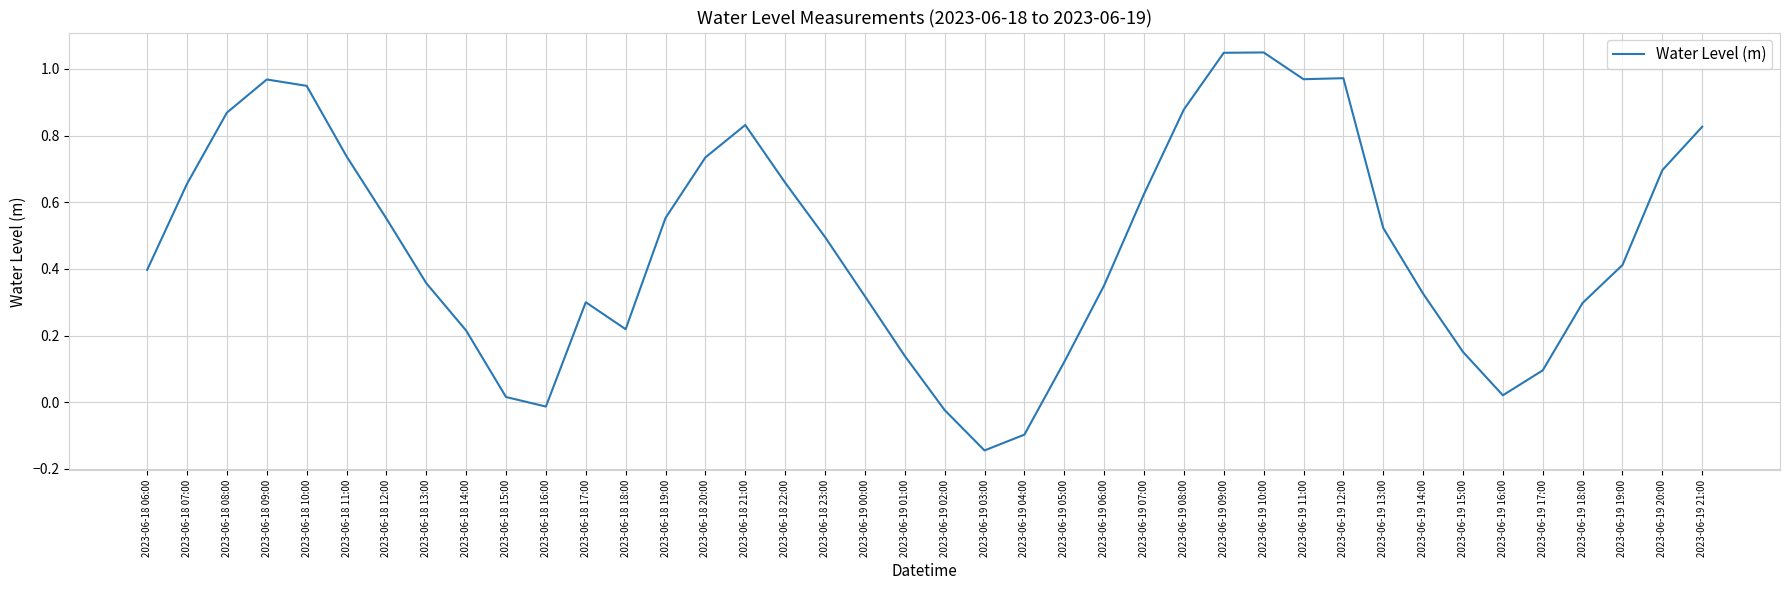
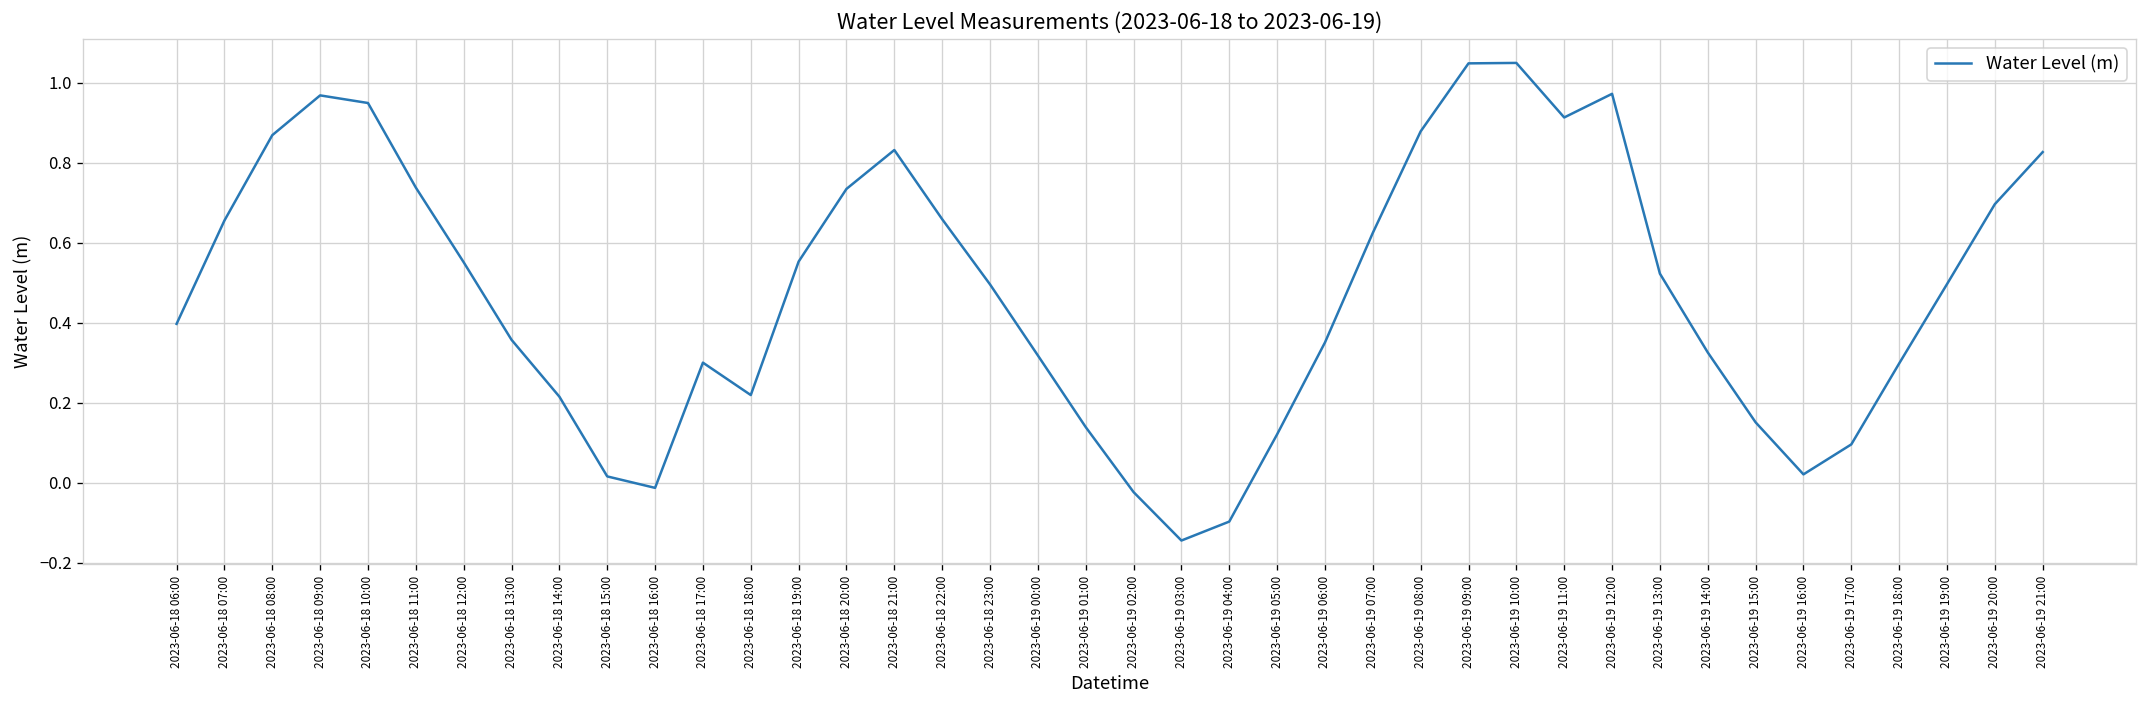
  {
    "2023-06-18 06:00": 0.40,
    "2023-06-18 07:00": 0.66,
    "2023-06-18 08:00": 0.87,
    "2023-06-18 09:00": 0.97,
    "2023-06-18 10:00": 0.95,
    "2023-06-18 11:00": 0.74,
    "2023-06-18 12:00": 0.55,
    "2023-06-18 13:00": 0.36,
    "2023-06-18 14:00": 0.22,
    "2023-06-18 15:00": 0.02,
    "2023-06-18 16:00": -0.01,
    "2023-06-18 17:00": 0.30,
    "2023-06-18 18:00": 0.22,
    "2023-06-18 19:00": 0.55,
    "2023-06-18 20:00": 0.73,
    "2023-06-18 21:00": 0.83,
    "2023-06-18 22:00": 0.66,
    "2023-06-18 23:00": 0.50,
    "2023-06-19 00:00": 0.32,
    "2023-06-19 01:00": 0.14,
    "2023-06-19 02:00": -0.02,
    "2023-06-19 03:00": -0.14,
    "2023-06-19 04:00": -0.10,
    "2023-06-19 05:00": 0.12,
    "2023-06-19 06:00": 0.35,
    "2023-06-19 07:00": 0.62,
    "2023-06-19 08:00": 0.88,
    "2023-06-19 09:00": 1.05,
    "2023-06-19 10:00": 1.05,
-   "2023-06-19 11:00": 0.97,
+   "2023-06-19 11:00": 0.91,
    "2023-06-19 12:00": 0.97,
    "2023-06-19 13:00": 0.52,
    "2023-06-19 14:00": 0.33,
    "2023-06-19 15:00": 0.15,
    "2023-06-19 16:00": 0.02,
    "2023-06-19 17:00": 0.10,
    "2023-06-19 18:00": 0.30,
-   "2023-06-19 19:00": 0.41,
+   "2023-06-19 19:00": 0.50,
    "2023-06-19 20:00": 0.70,
    "2023-06-19 21:00": 0.83
  }
